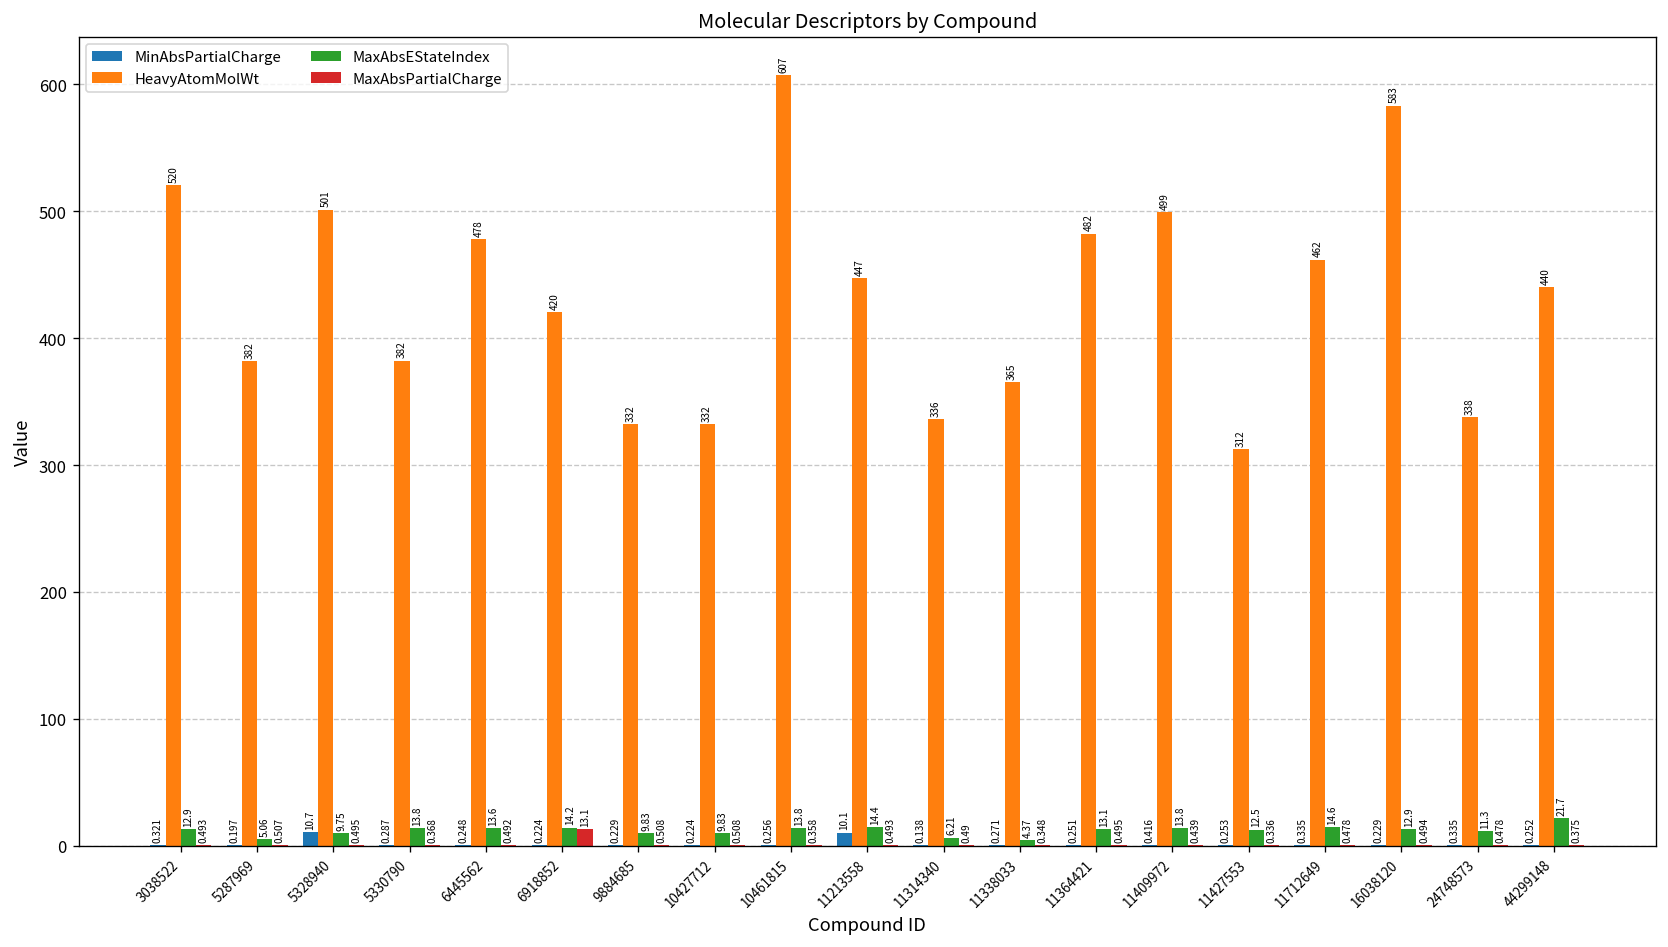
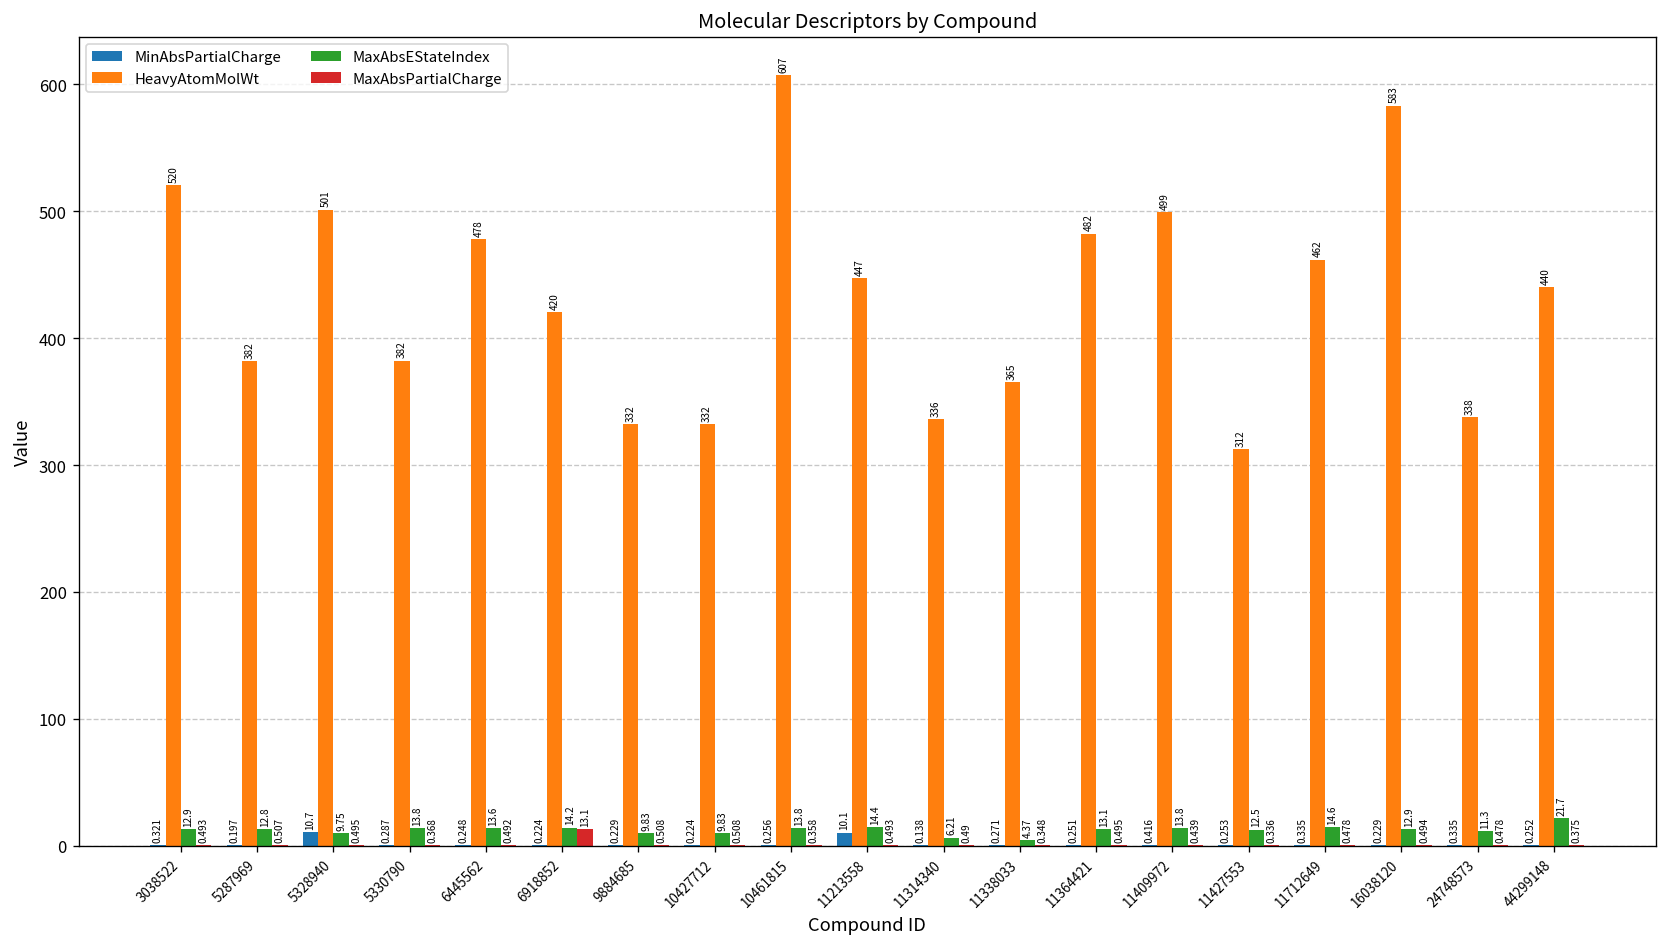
  {
    "MinAbsPartialCharge": {
      "3038522": 0.321,
      "5287969": 0.197,
      "5328940": 10.7,
      "5330790": 0.287,
      "6445562": 0.248,
      "6918852": 0.224,
      "9884685": 0.229,
      "10427712": 0.224,
      "10461815": 0.256,
      "11213558": 10.1,
      "11314340": 0.138,
      "11338033": 0.271,
      "11364421": 0.251,
      "11409972": 0.416,
      "11427553": 0.253,
      "11712649": 0.335,
      "16038120": 0.229,
      "24748573": 0.335,
      "44299148": 0.252
    },
    "HeavyAtomMolWt": {
      "3038522": 520,
      "5287969": 382,
      "5328940": 501,
      "5330790": 382,
      "6445562": 478,
      "6918852": 420,
      "9884685": 332,
      "10427712": 332,
      "10461815": 607,
      "11213558": 447,
      "11314340": 336,
      "11338033": 365,
      "11364421": 482,
      "11409972": 499,
      "11427553": 312,
      "11712649": 462,
      "16038120": 583,
      "24748573": 338,
      "44299148": 440
    },
    "MaxAbsEStateIndex": {
      "3038522": 12.9,
-     "5287969": 5.06,
+     "5287969": 12.8,
      "5328940": 9.75,
      "5330790": 13.8,
      "6445562": 13.6,
      "6918852": 14.2,
      "9884685": 9.83,
      "10427712": 9.83,
      "10461815": 13.8,
      "11213558": 14.4,
      "11314340": 6.21,
      "11338033": 4.37,
      "11364421": 13.1,
      "11409972": 13.8,
      "11427553": 12.5,
      "11712649": 14.6,
      "16038120": 12.9,
      "24748573": 11.3,
      "44299148": 21.7
    },
    "MaxAbsPartialCharge": {
      "3038522": 0.493,
      "5287969": 0.507,
      "5328940": 0.495,
      "5330790": 0.368,
      "6445562": 0.492,
      "6918852": 13.1,
      "9884685": 0.508,
      "10427712": 0.508,
      "10461815": 0.358,
      "11213558": 0.493,
      "11314340": 0.49,
      "11338033": 0.348,
      "11364421": 0.495,
      "11409972": 0.439,
      "11427553": 0.336,
      "11712649": 0.478,
      "16038120": 0.494,
      "24748573": 0.478,
      "44299148": 0.375
    }
  }
